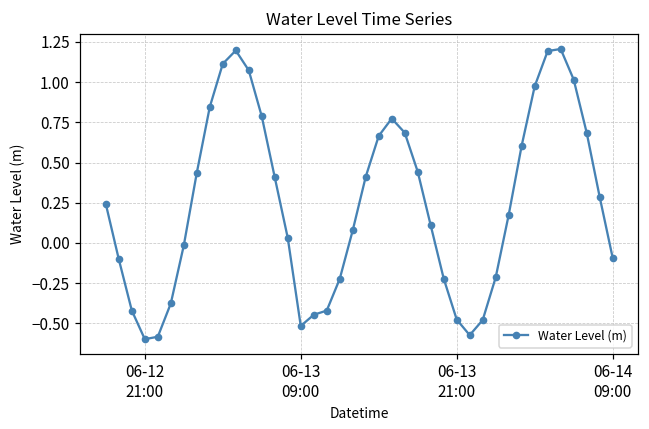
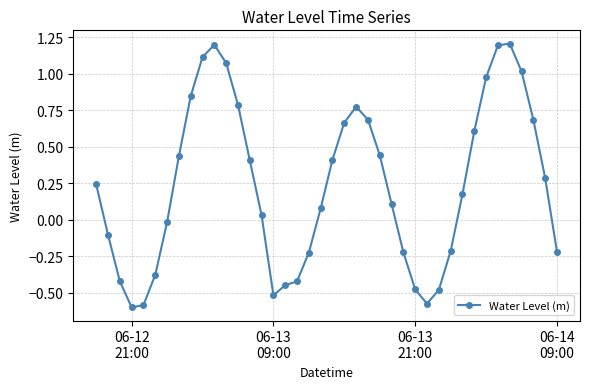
  {
    "06-12 21:00": -0.60,
    "06-13 09:00": -0.52,
    "06-13 21:00": -0.48,
-   "06-14 09:00": -0.09
+   "06-14 09:00": -0.22
  }
